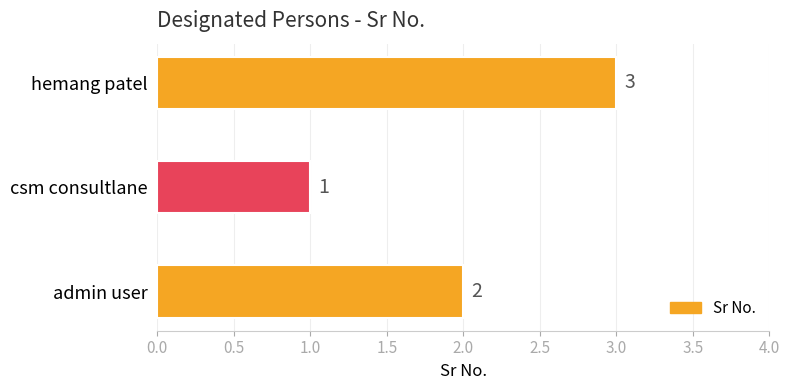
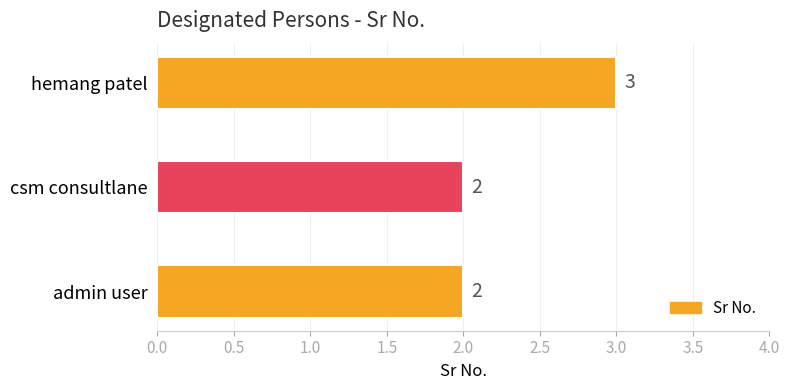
  {
    "hemang patel": 3,
-   "csm consultlane": 1,
+   "csm consultlane": 2,
    "admin user": 2
  }
